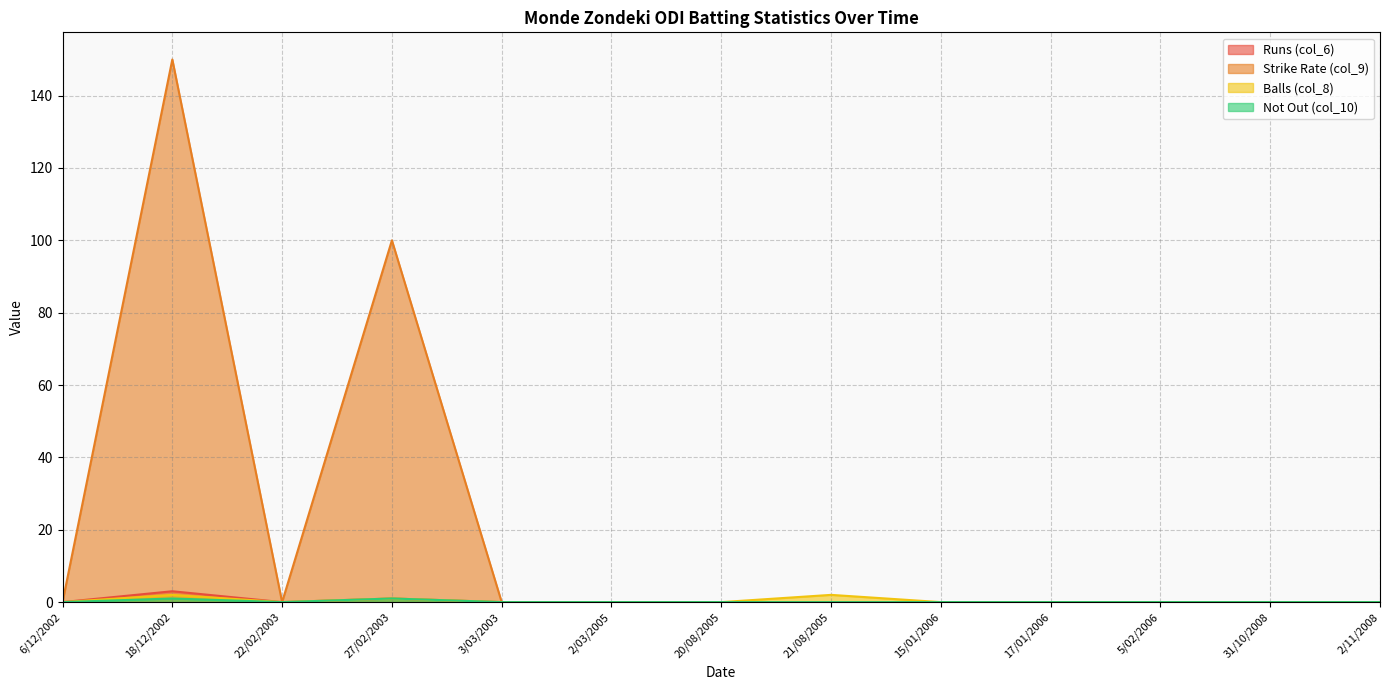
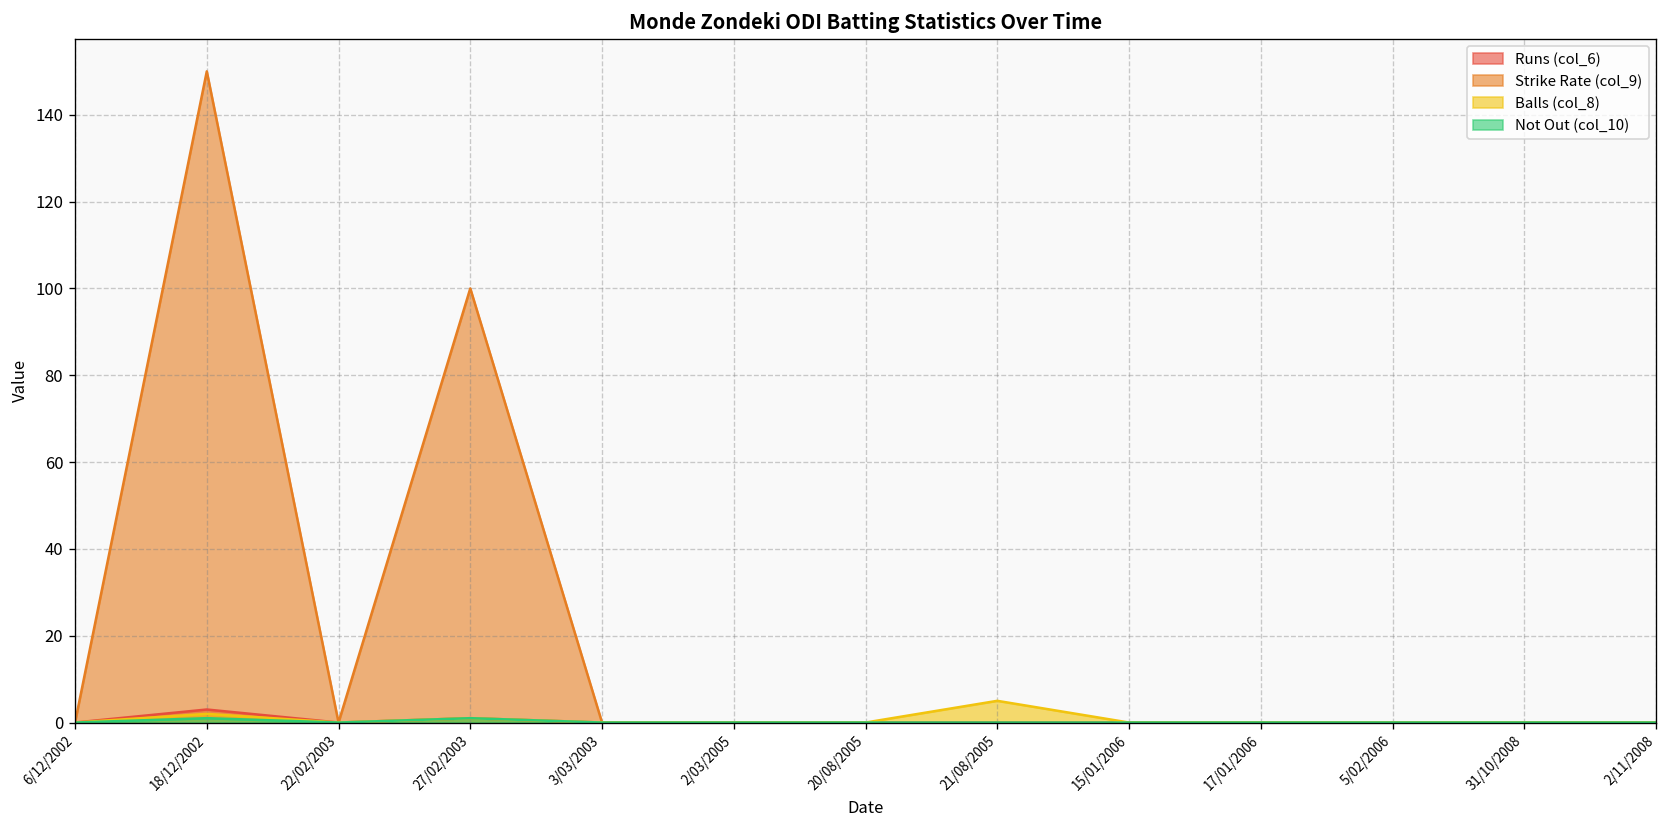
  {
    "Balls (col_8)": {
      "18/12/2002": 2,
-     "21/08/2005": 2
+     "21/08/2005": 5
    },
    "Not Out (col_10)": {
      "18/12/2002": 1
    }
  }
